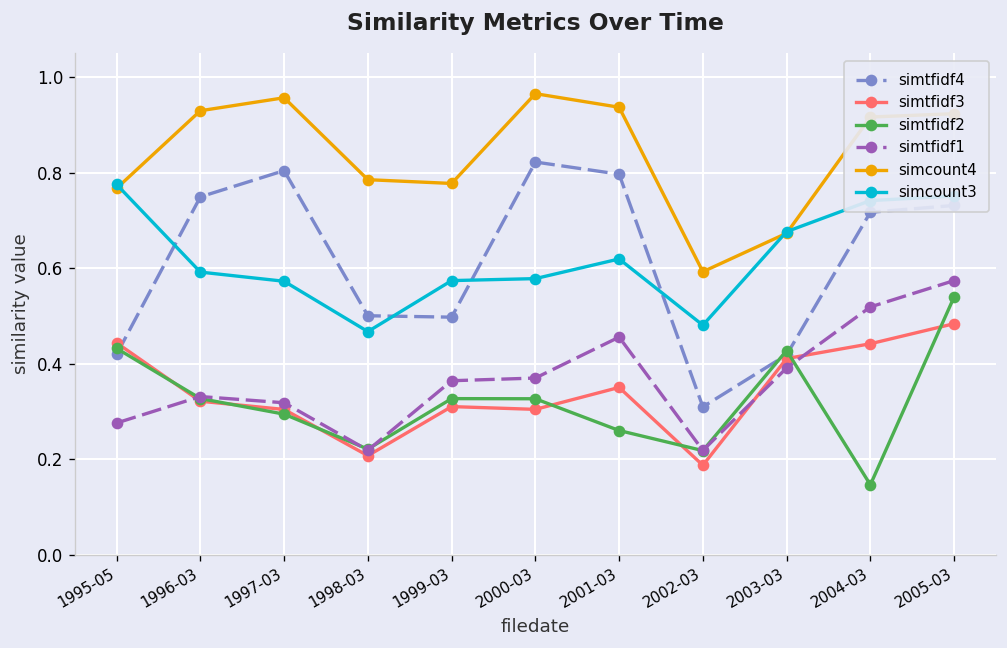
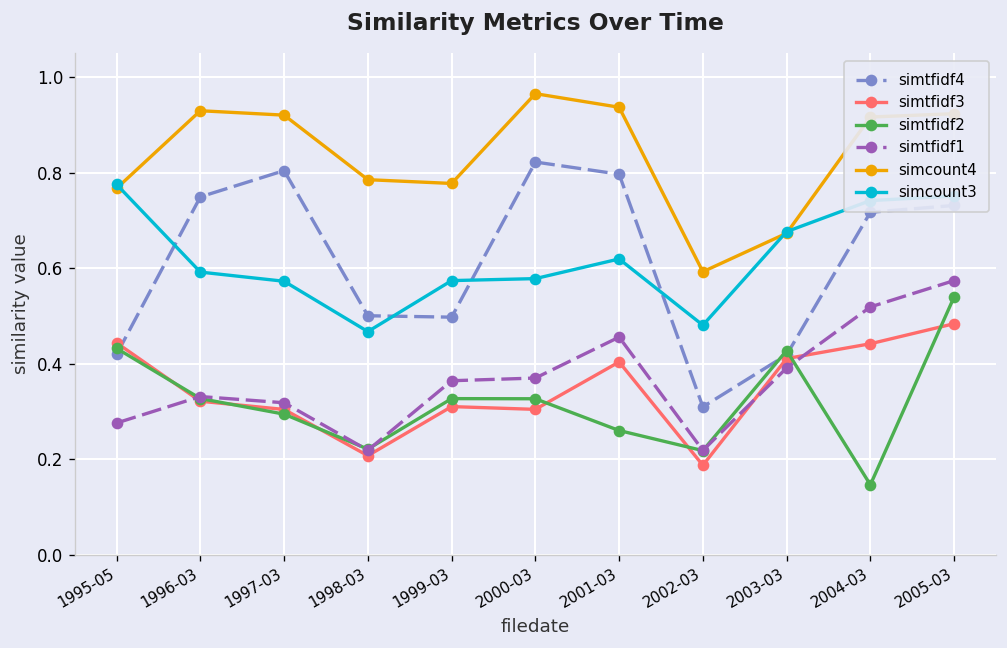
  {
    "simtfidf4": {
      "1995-05": 0.42,
      "1996-03": 0.75,
      "1997-03": 0.80,
      "1998-03": 0.50,
      "1999-03": 0.50,
      "2000-03": 0.82,
      "2001-03": 0.80,
      "2002-03": 0.31,
      "2003-03": 0.42
    },
    "simtfidf3": {
      "1995-05": 0.44,
      "1997-03": 0.30,
      "1998-03": 0.21,
      "1999-03": 0.31,
      "2000-03": 0.30,
-     "2001-03": 0.35,
+     "2001-03": 0.40,
      "2002-03": 0.19,
      "2003-03": 0.41,
      "2004-03": 0.44,
      "2005-03": 0.48
    },
    "simtfidf2": {
      "1995-05": 0.43,
      "1997-03": 0.29,
      "1999-03": 0.33,
      "2000-03": 0.33,
      "2001-03": 0.26,
      "2003-03": 0.43,
      "2004-03": 0.15,
      "2005-03": 0.54
    },
    "simtfidf1": {
      "1995-05": 0.28,
      "1997-03": 0.32,
      "1999-03": 0.36,
      "2000-03": 0.37,
      "2001-03": 0.46,
      "2003-03": 0.39,
      "2004-03": 0.52,
      "2005-03": 0.57
    },
    "simcount4": {
      "1995-05": 0.77,
      "1996-03": 0.93,
-     "1997-03": 0.96,
+     "1997-03": 0.92,
      "1998-03": 0.79,
      "1999-03": 0.78,
      "2000-03": 0.97,
      "2001-03": 0.94,
      "2002-03": 0.59
    },
    "simcount3": {
      "1995-05": 0.78,
      "1996-03": 0.59,
      "1997-03": 0.57,
      "1998-03": 0.47,
      "1999-03": 0.57,
      "2000-03": 0.58,
      "2001-03": 0.62,
      "2002-03": 0.48
    }
  }
